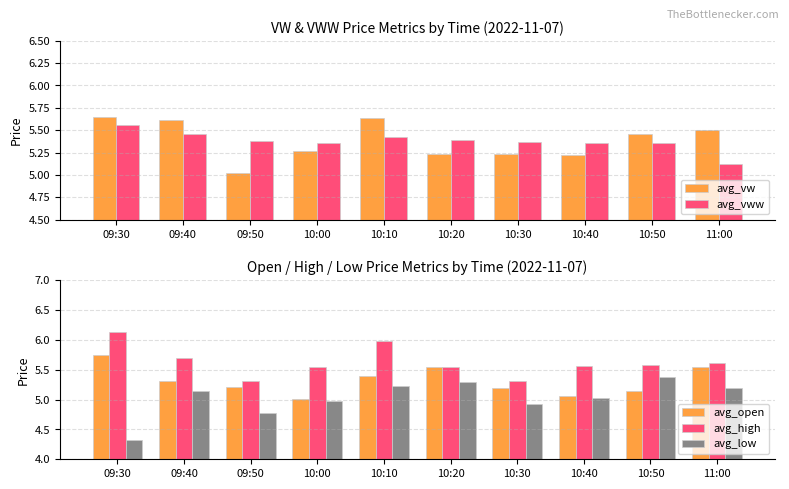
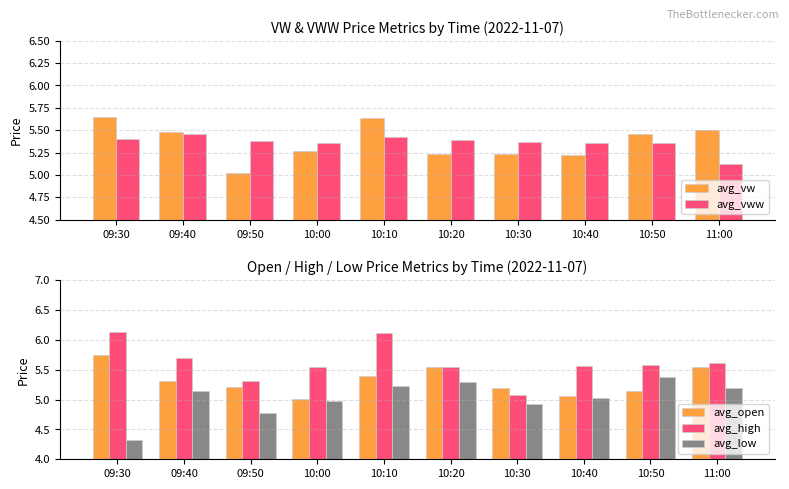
  {
    "VW & VWW Price Metrics by Time (2022-11-07)": {
      "avg_vw": {
        "09:30": 5.7,
-       "09:40": 5.6,
+       "09:40": 5.5,
        "09:50": 5.0,
        "10:00": 5.3,
        "10:10": 5.6,
        "10:20": 5.2,
        "10:30": 5.2,
        "10:40": 5.2,
        "10:50": 5.5,
        "11:00": 5.5
      },
      "avg_vww": {
-       "09:30": 5.6,
+       "09:30": 5.4,
        "09:40": 5.5,
        "09:50": 5.4,
        "10:00": 5.4,
        "10:10": 5.4,
        "10:20": 5.4,
        "10:30": 5.4,
        "10:40": 5.4,
        "10:50": 5.4,
        "11:00": 5.1
      }
    },
    "Open / High / Low Price Metrics by Time (2022-11-07)": {
      "avg_open": {
        "09:30": 5.7,
        "09:40": 5.3,
        "09:50": 5.2,
        "10:00": 5.0,
        "10:10": 5.4,
        "10:20": 5.6,
        "10:30": 5.2,
        "10:40": 5.1,
        "10:50": 5.2,
        "11:00": 5.6
      },
      "avg_high": {
        "09:30": 6.1,
        "09:40": 5.7,
        "09:50": 5.3,
        "10:00": 5.5,
-       "10:10": 6.0,
+       "10:10": 6.1,
        "10:20": 5.6,
-       "10:30": 5.3,
+       "10:30": 5.1,
        "10:40": 5.6,
        "10:50": 5.6,
        "11:00": 5.6
      },
      "avg_low": {
        "09:30": 4.3,
        "09:40": 5.2,
        "09:50": 4.8,
        "10:00": 5.0,
        "10:10": 5.2,
        "10:20": 5.3,
        "10:30": 4.9,
        "10:40": 5.0,
        "10:50": 5.4,
        "11:00": 5.2
      }
    }
  }
